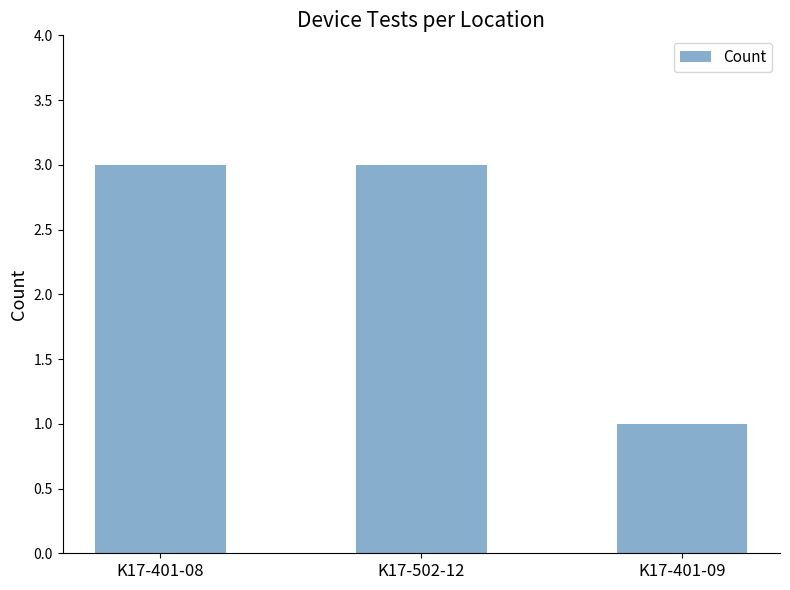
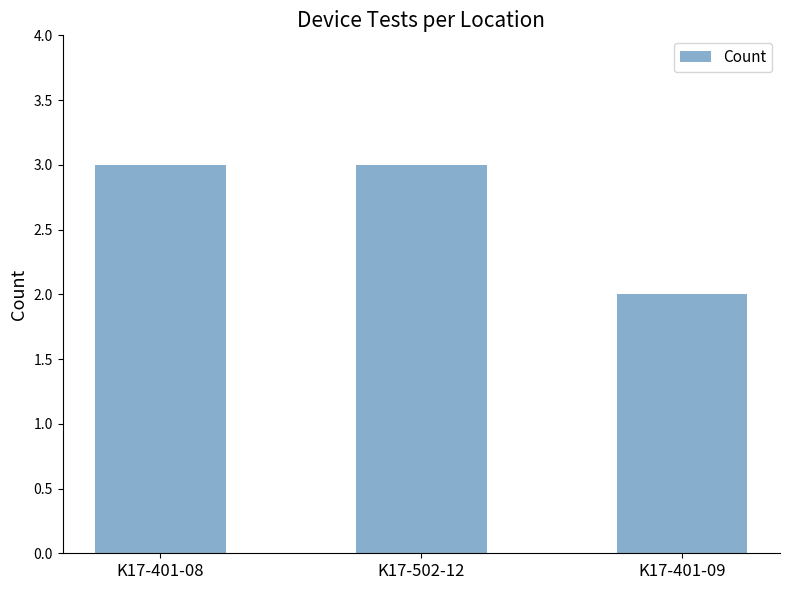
  {
    "K17-401-08": 3,
    "K17-502-12": 3,
-   "K17-401-09": 1
+   "K17-401-09": 2
  }
